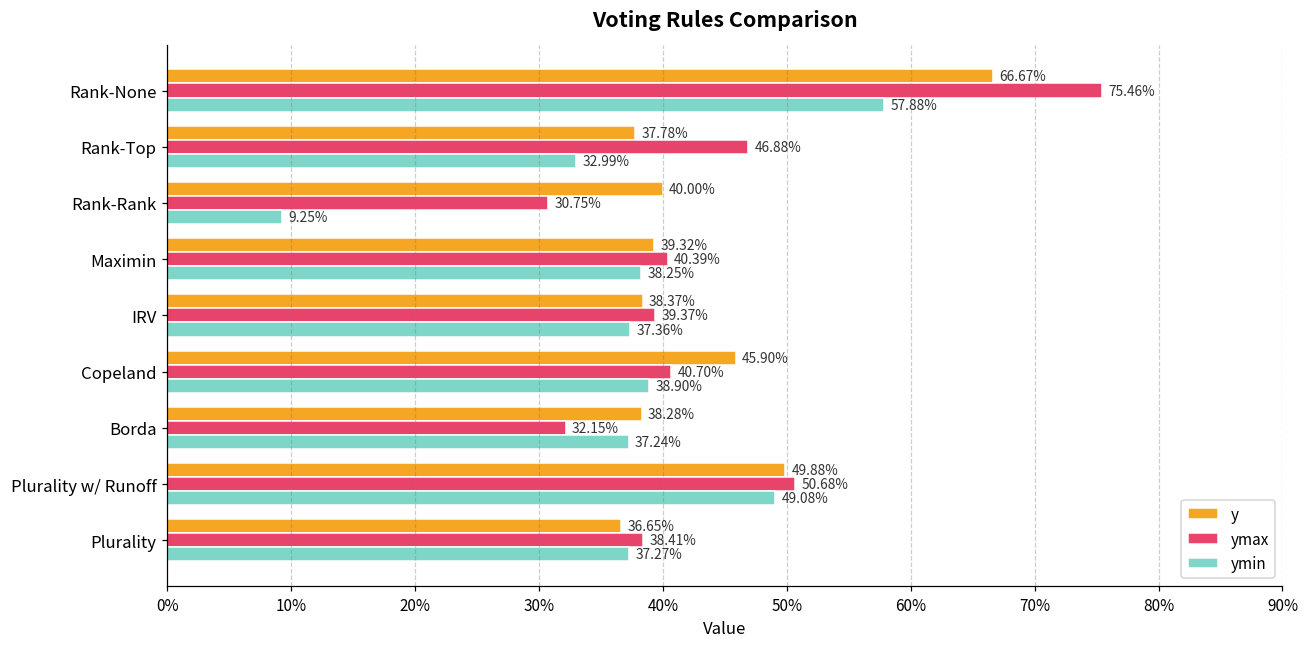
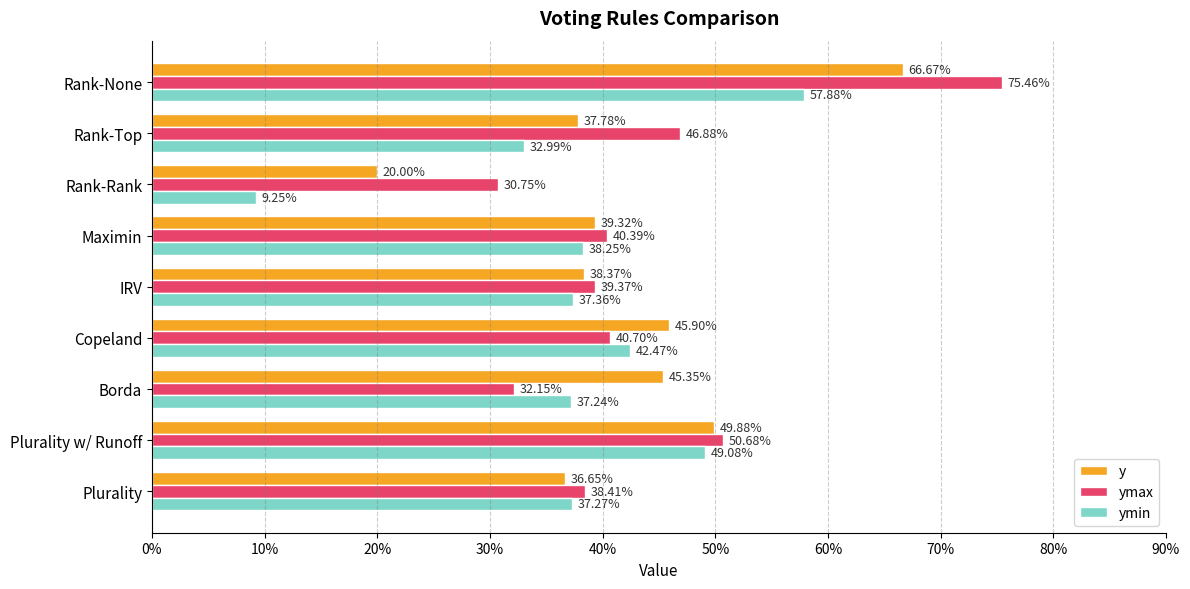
  {
    "y": {
      "Rank-None": "66.67%",
      "Rank-Top": "37.78%",
-     "Rank-Rank": "40.00%",
+     "Rank-Rank": "20.00%",
      "Maximin": "39.32%",
      "IRV": "38.37%",
      "Copeland": "45.90%",
-     "Borda": "38.28%",
+     "Borda": "45.35%",
      "Plurality w/ Runoff": "49.88%",
      "Plurality": "36.65%"
    },
    "ymax": {
      "Rank-None": "75.46%",
      "Rank-Top": "46.88%",
      "Rank-Rank": "30.75%",
      "Maximin": "40.39%",
      "IRV": "39.37%",
      "Copeland": "40.70%",
      "Borda": "32.15%",
      "Plurality w/ Runoff": "50.68%",
      "Plurality": "38.41%"
    },
    "ymin": {
      "Rank-None": "57.88%",
      "Rank-Top": "32.99%",
      "Rank-Rank": "9.25%",
      "Maximin": "38.25%",
      "IRV": "37.36%",
-     "Copeland": "38.90%",
+     "Copeland": "42.47%",
      "Borda": "37.24%",
      "Plurality w/ Runoff": "49.08%",
      "Plurality": "37.27%"
    }
  }
